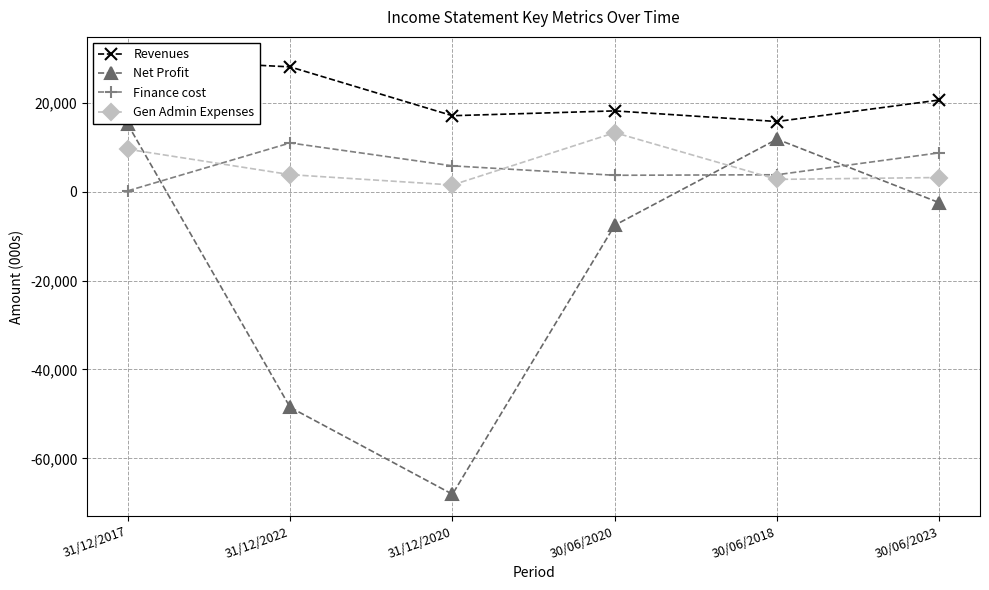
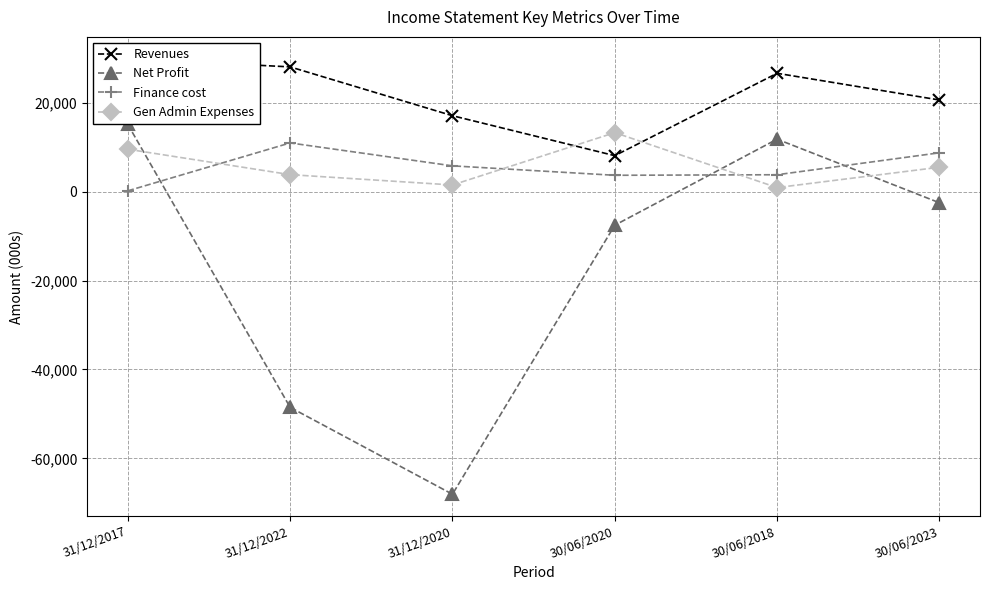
  {
    "Revenues": {
      "31/12/2022": "28,000",
      "31/12/2020": "17,000",
-     "30/06/2020": "18,000",
-     "30/06/2018": "16,000",
+     "30/06/2020": "8,000",
+     "30/06/2018": "27,000",
      "30/06/2023": "21,000"
    },
    "Gen Admin Expenses": {
      "31/12/2017": "10,000",
      "31/12/2022": "4,000",
      "31/12/2020": "1,000",
      "30/06/2020": "13,000",
-     "30/06/2018": "3,000",
-     "30/06/2023": "3,000"
+     "30/06/2018": "1,000",
+     "30/06/2023": "5,000"
    }
  }
